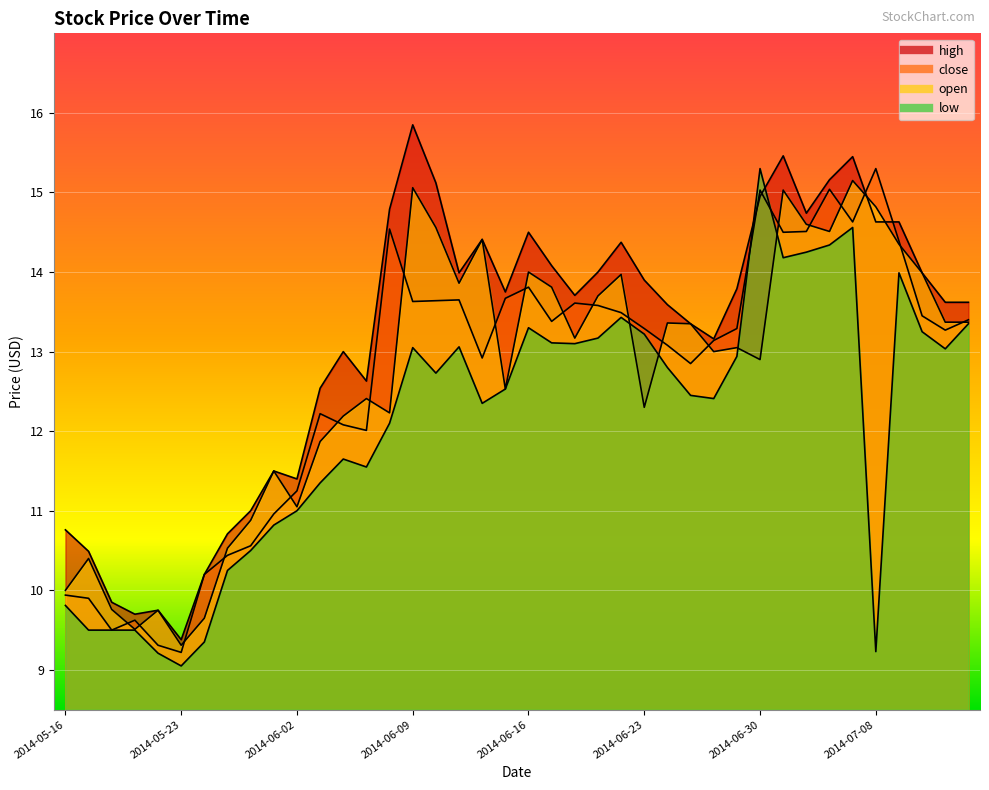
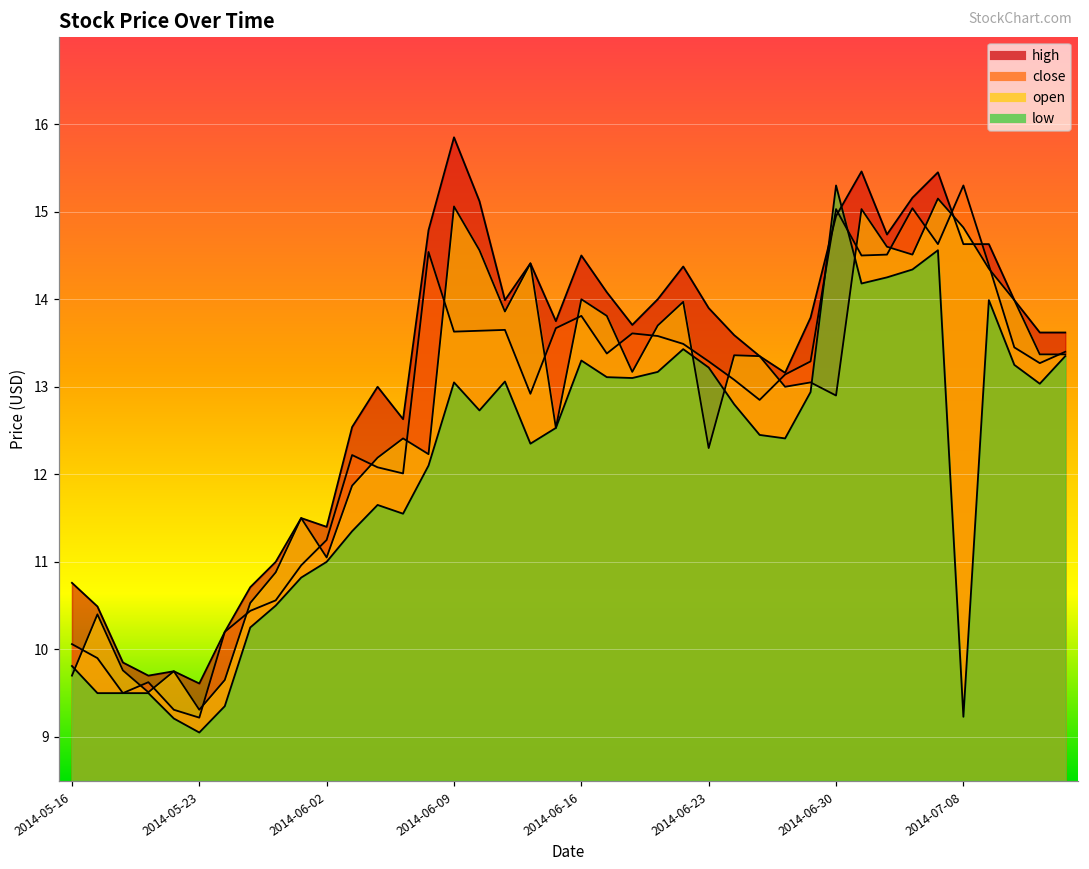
  {
    "high": {
      "2014-05-16": 10.8,
-     "2014-05-23": 9.4,
+     "2014-05-23": 9.6,
      "2014-06-02": 11.4,
      "2014-06-09": 15.9,
      "2014-06-16": 14.5,
      "2014-06-23": 13.9,
      "2014-06-30": 15.0,
      "2014-07-08": 14.6
    },
    "close": {
-     "2014-05-16": 9.9,
+     "2014-05-16": 10.1,
      "2014-05-23": 9.2,
      "2014-06-02": 11.3,
      "2014-06-09": 13.6,
      "2014-06-16": 13.8,
      "2014-06-23": 13.3,
      "2014-06-30": 15.0,
      "2014-07-08": 15.3
    },
    "open": {
-     "2014-05-16": 10.0,
+     "2014-05-16": 9.7,
      "2014-05-23": 9.3,
      "2014-06-02": 11.1,
      "2014-06-09": 15.1,
      "2014-06-16": 14.0,
      "2014-06-23": 12.3,
      "2014-06-30": 12.9,
      "2014-07-08": 14.8
    },
    "low": {
      "2014-05-16": 9.8,
      "2014-05-23": 9.1,
      "2014-06-02": 11.0,
      "2014-06-09": 13.1,
      "2014-06-16": 13.3,
      "2014-06-23": 13.2,
      "2014-06-30": 15.3,
      "2014-07-08": 9.2
    }
  }
